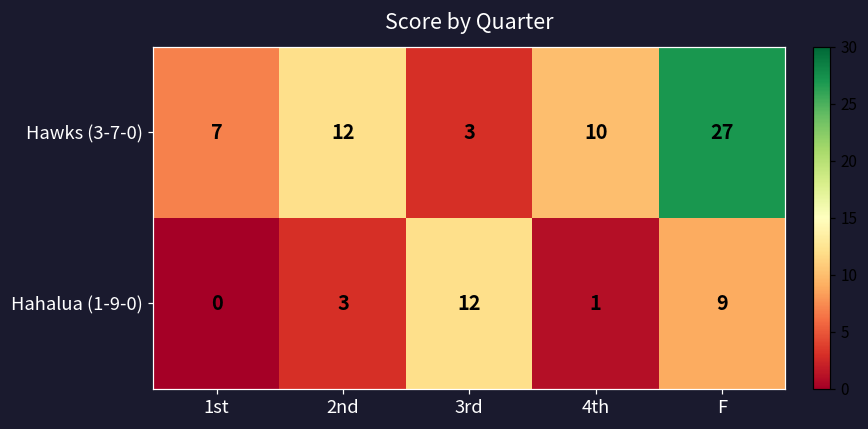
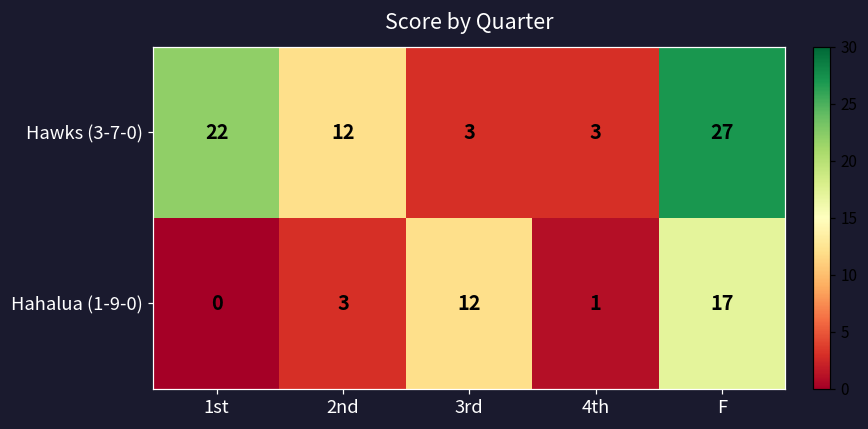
  {
    "Hawks (3-7-0)": {
-     "1st": 7,
+     "1st": 22,
      "2nd": 12,
      "3rd": 3,
-     "4th": 10,
+     "4th": 3,
      "F": 27
    },
    "Hahalua (1-9-0)": {
      "1st": 0,
      "2nd": 3,
      "3rd": 12,
      "4th": 1,
-     "F": 9
+     "F": 17
    }
  }
